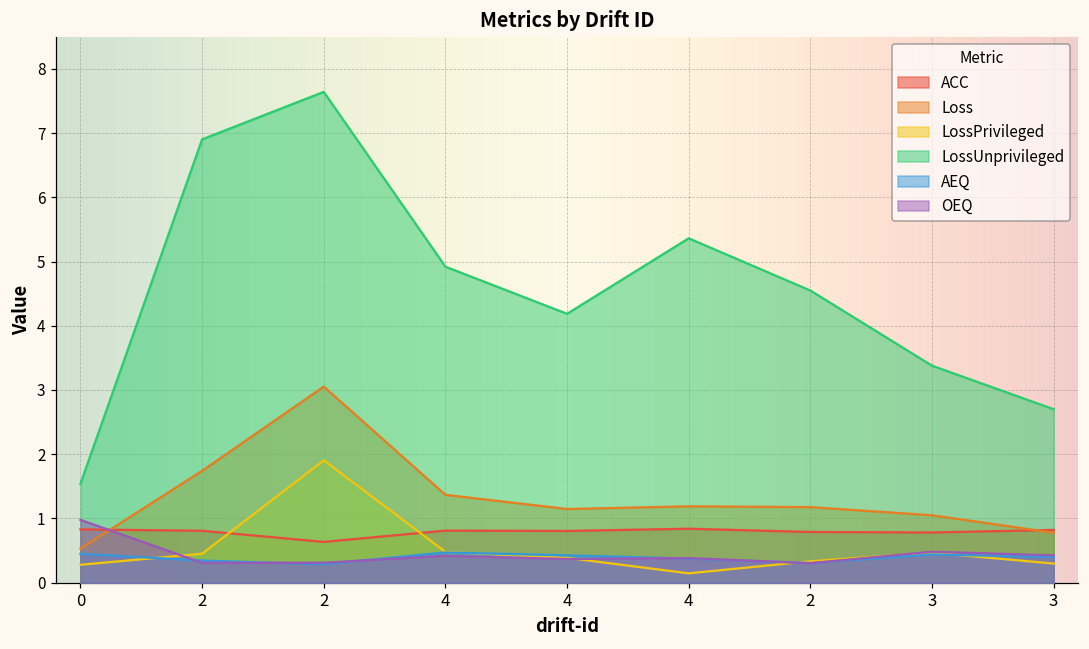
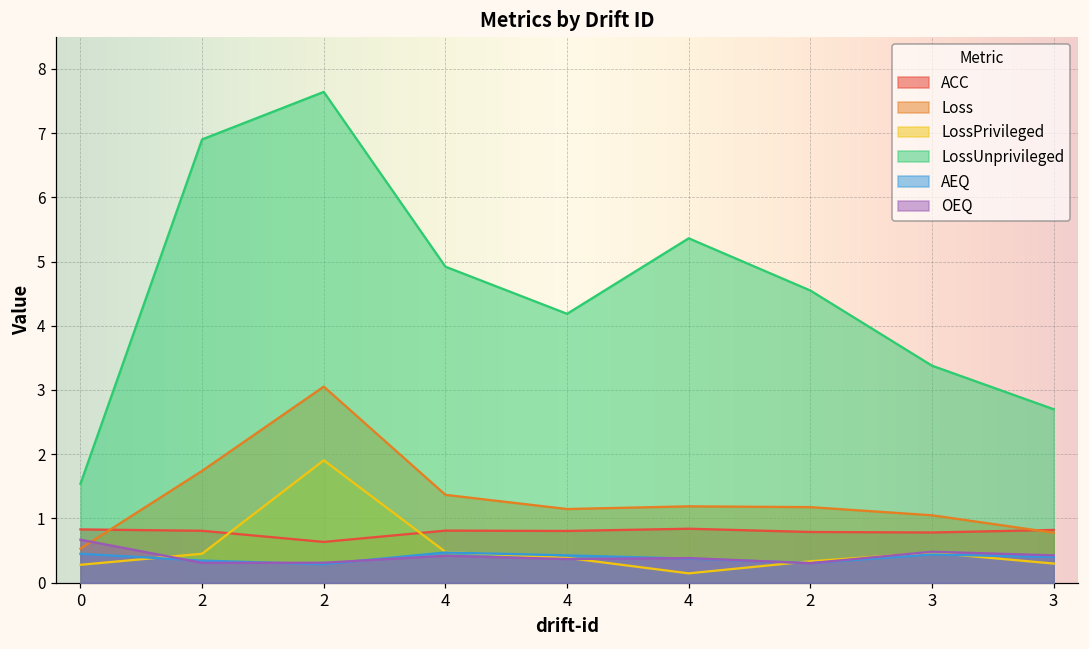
  {
    "LossUnprivileged": {
      "0": 1.5
    },
    "AEQ": {
      "0": 0.4
    },
    "OEQ": {
-     "0": 1.0
+     "0": 0.7
    }
  }
